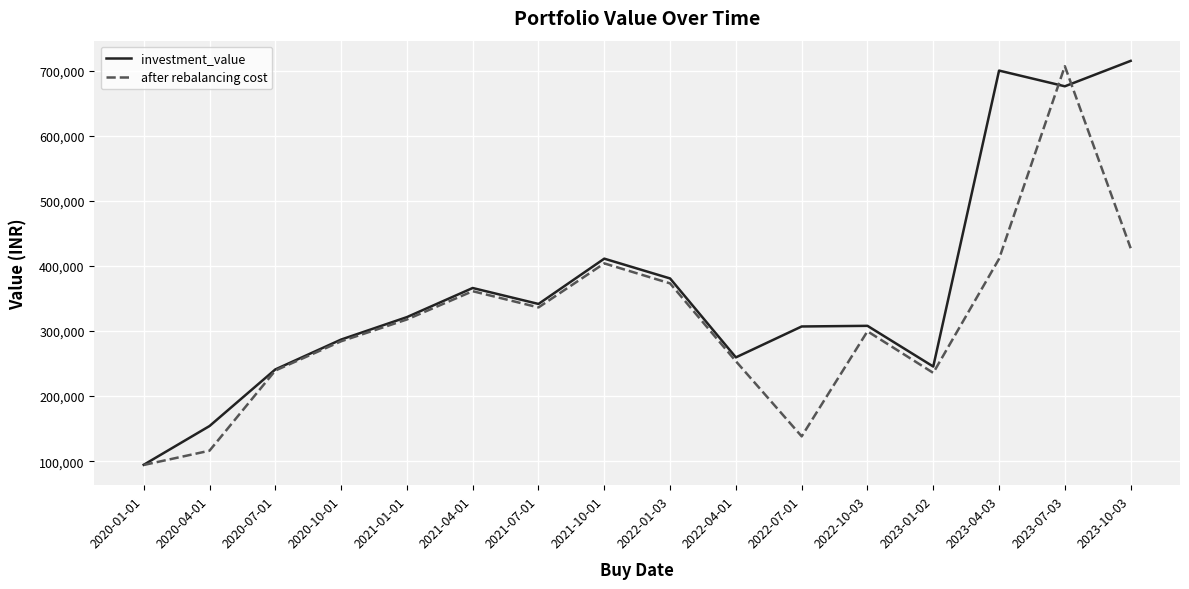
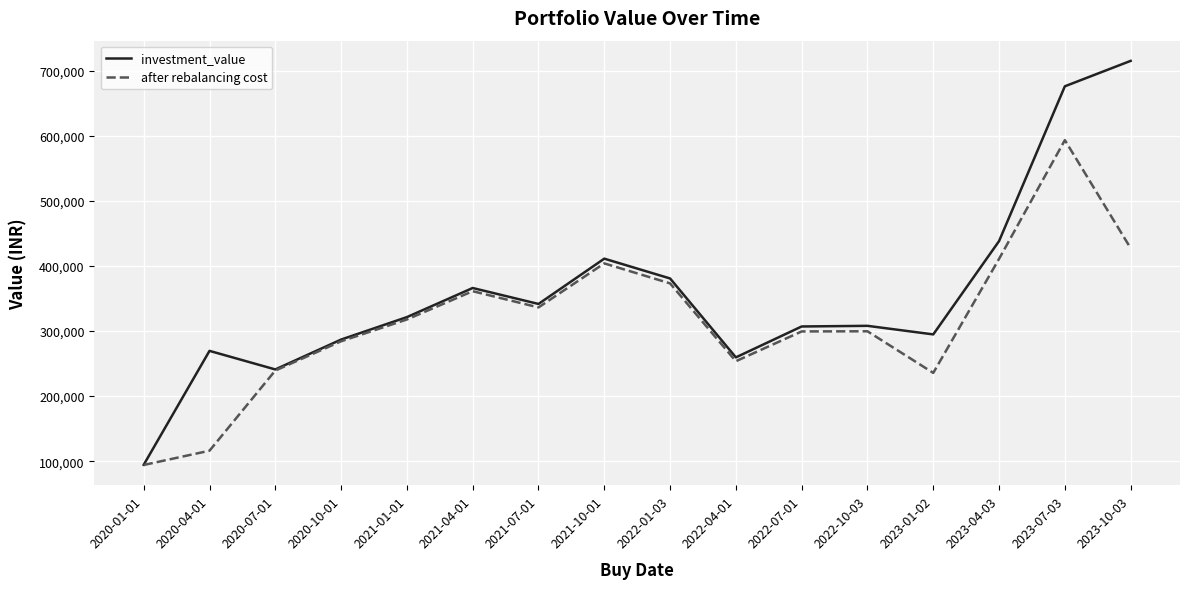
  {
    "investment_value": {
-     "2020-04-01": "150,000",
+     "2020-04-01": "270,000",
      "2021-04-01": "370,000",
      "2021-07-01": "340,000",
      "2021-10-01": "410,000",
      "2022-01-03": "380,000",
      "2022-04-01": "260,000",
      "2022-07-01": "310,000",
      "2022-10-03": "310,000",
-     "2023-01-02": "250,000",
-     "2023-04-03": "700,000",
+     "2023-01-02": "290,000",
+     "2023-04-03": "440,000",
      "2023-07-03": "680,000",
      "2023-10-03": "720,000"
    },
    "after rebalancing cost": {
      "2020-04-01": "120,000",
      "2021-04-01": "360,000",
      "2021-07-01": "340,000",
      "2021-10-01": "400,000",
      "2022-01-03": "370,000",
      "2022-04-01": "250,000",
-     "2022-07-01": "140,000",
+     "2022-07-01": "300,000",
      "2022-10-03": "300,000",
      "2023-01-02": "240,000",
      "2023-04-03": "410,000",
-     "2023-07-03": "710,000",
+     "2023-07-03": "590,000",
      "2023-10-03": "430,000"
    }
  }
